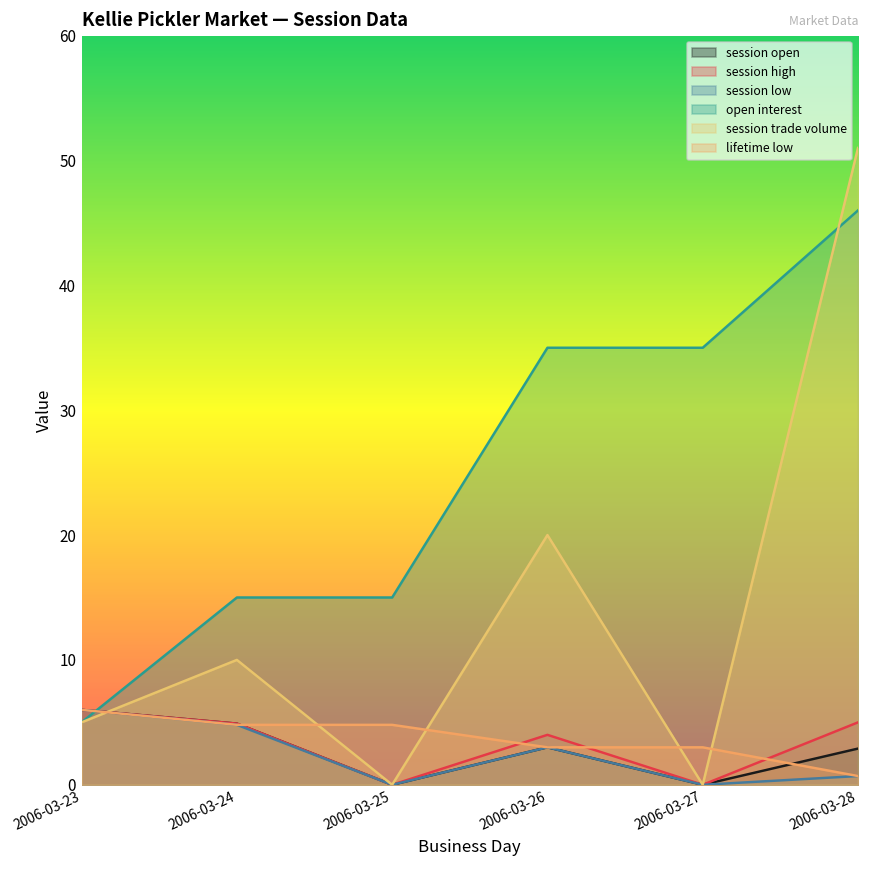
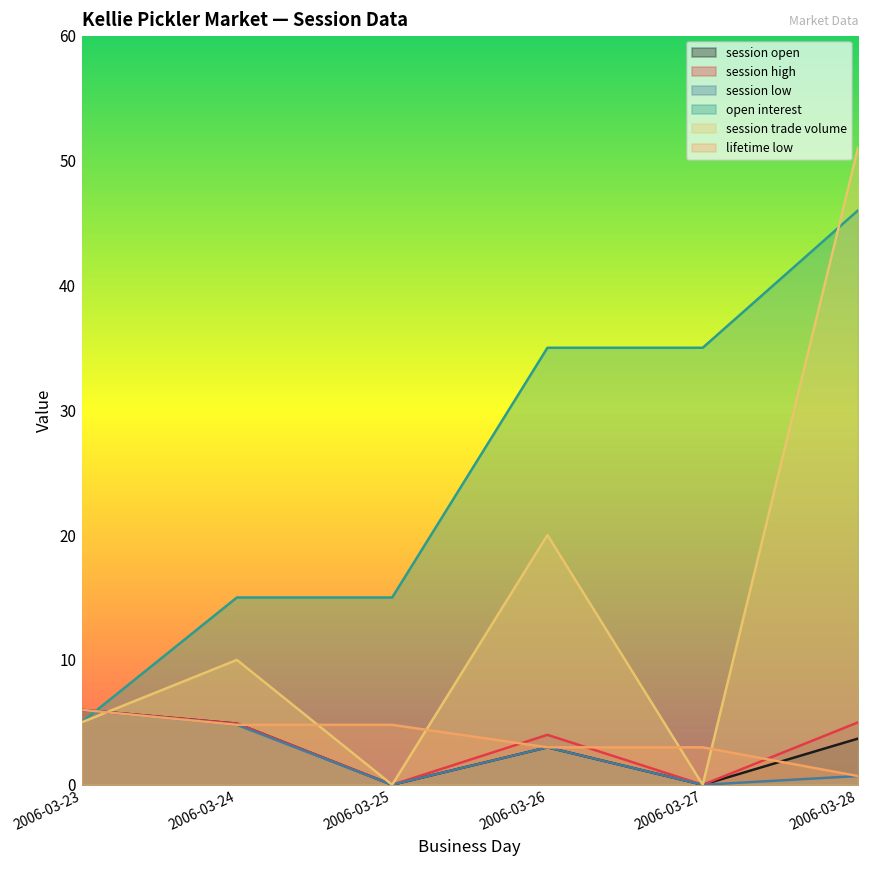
  {
    "session open": {
-     "2006-03-28": 2.9
+     "2006-03-28": 3.7
    }
  }
